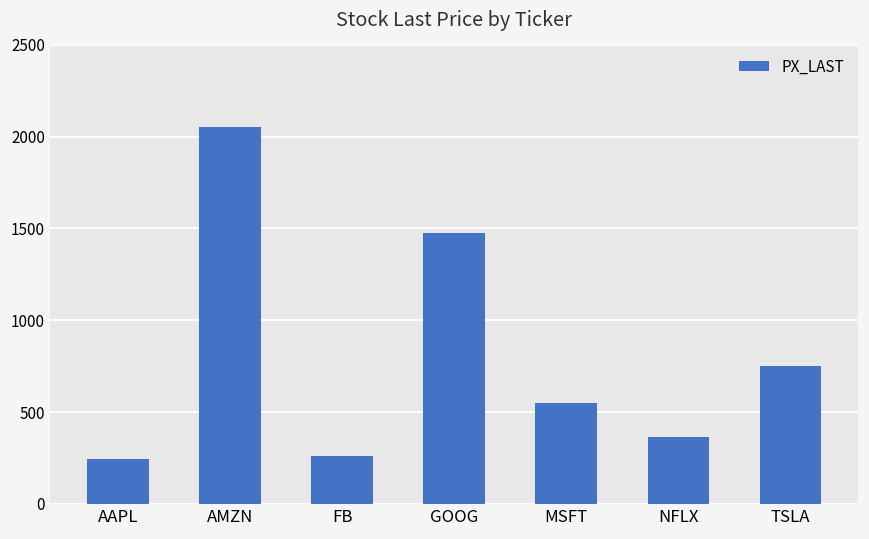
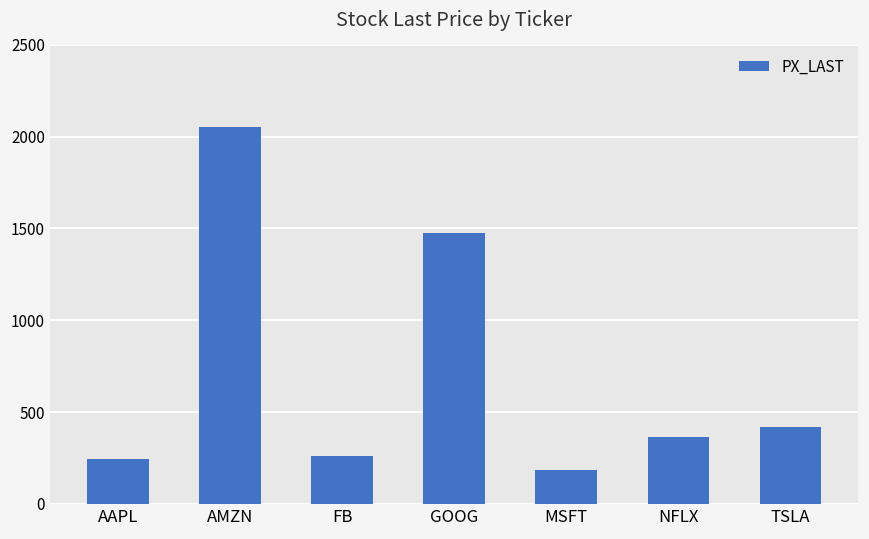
  {
    "AAPL": 250,
    "AMZN": 2050,
    "FB": 260,
    "GOOG": 1480,
-   "MSFT": 550,
+   "MSFT": 180,
    "NFLX": 370,
-   "TSLA": 750
+   "TSLA": 420
  }
